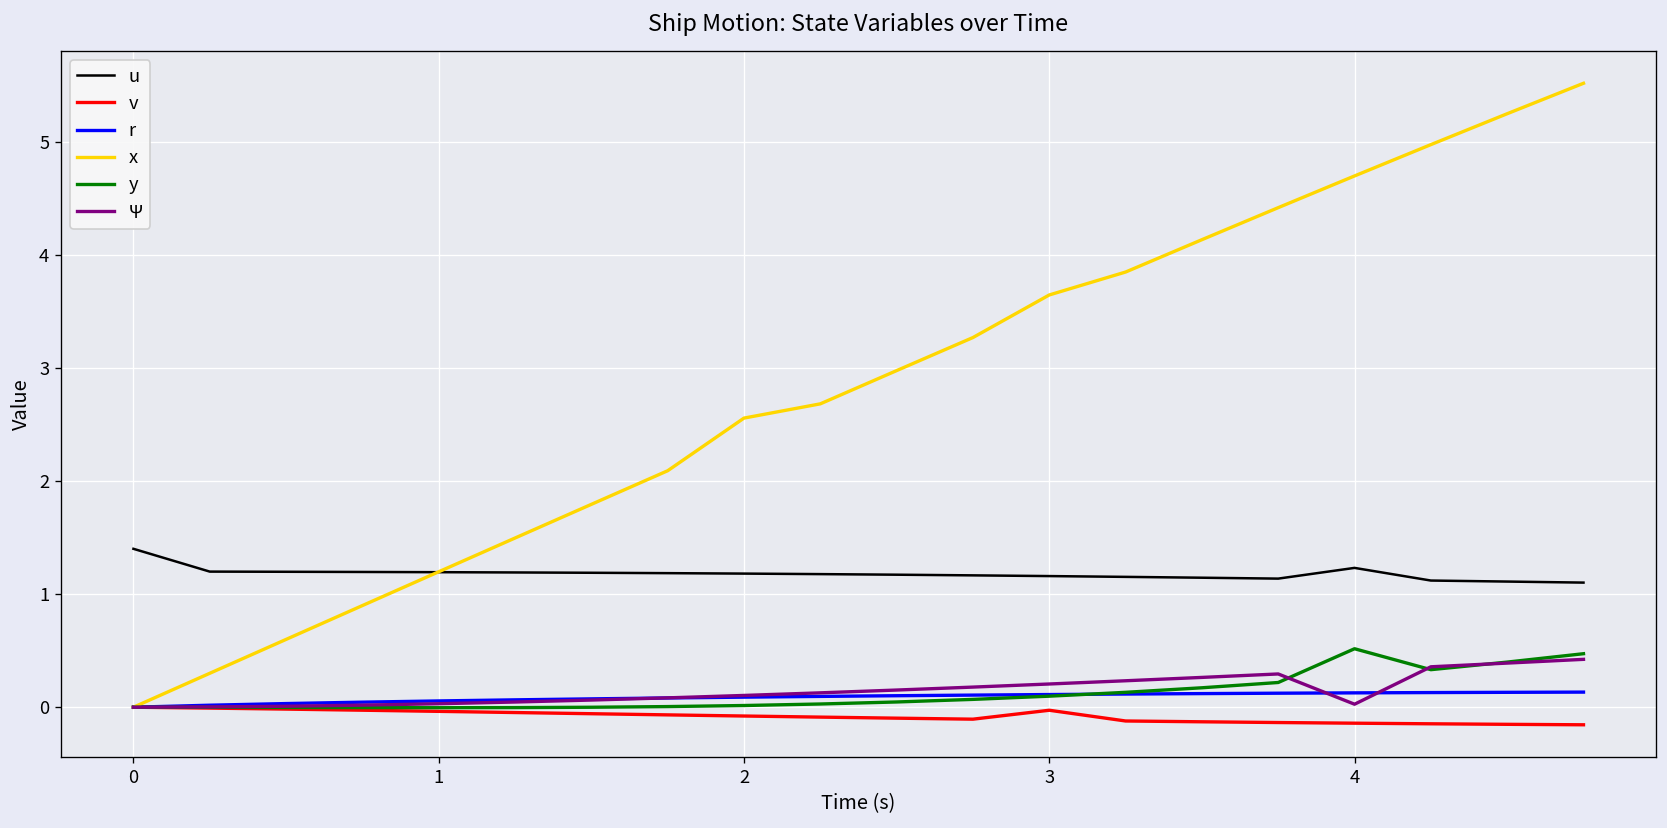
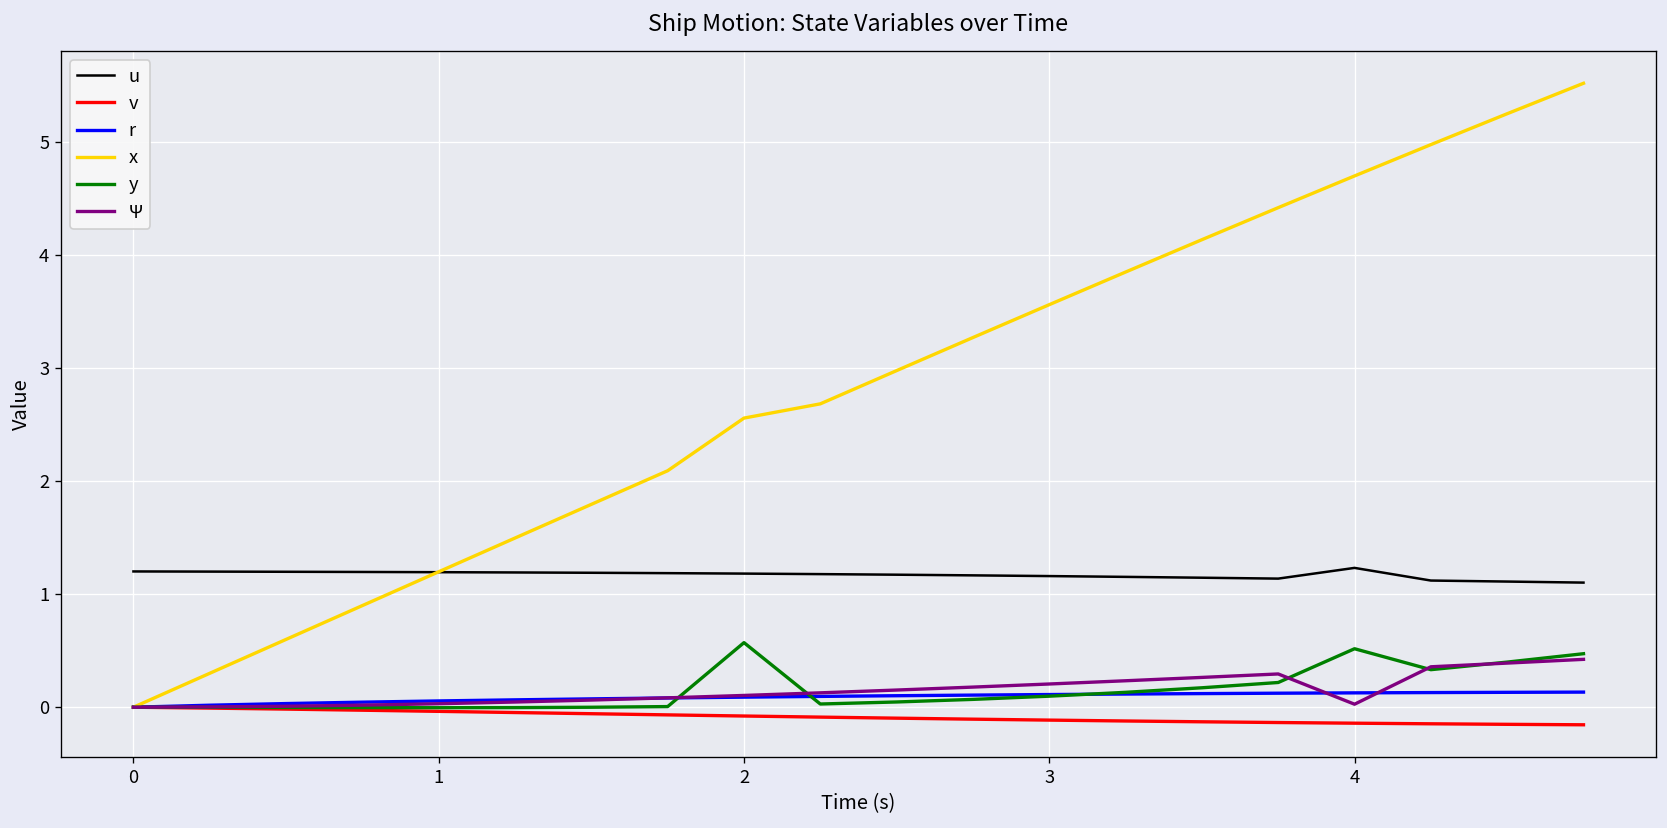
  {
    "u": {
-     "0": 1.4,
+     "0": 1.2,
      "2": 1.2,
      "3": 1.2,
      "4": 1.2
    },
    "v": {
      "1": 0.0,
      "2": -0.1,
-     "3": 0.0,
+     "3": -0.1,
      "4": -0.1
    },
    "r": {
      "4": 0.1
    },
    "x": {
      "2": 2.6,
-     "3": 3.64,
+     "3": 3.56,
      "4": 4.7
    },
    "y": {
      "1": 0.0,
-     "2": 0.0,
+     "2": 0.6,
      "4": 0.5
    },
    "Ψ": {
      "3": 0.2,
      "4": 0.0
    }
  }
